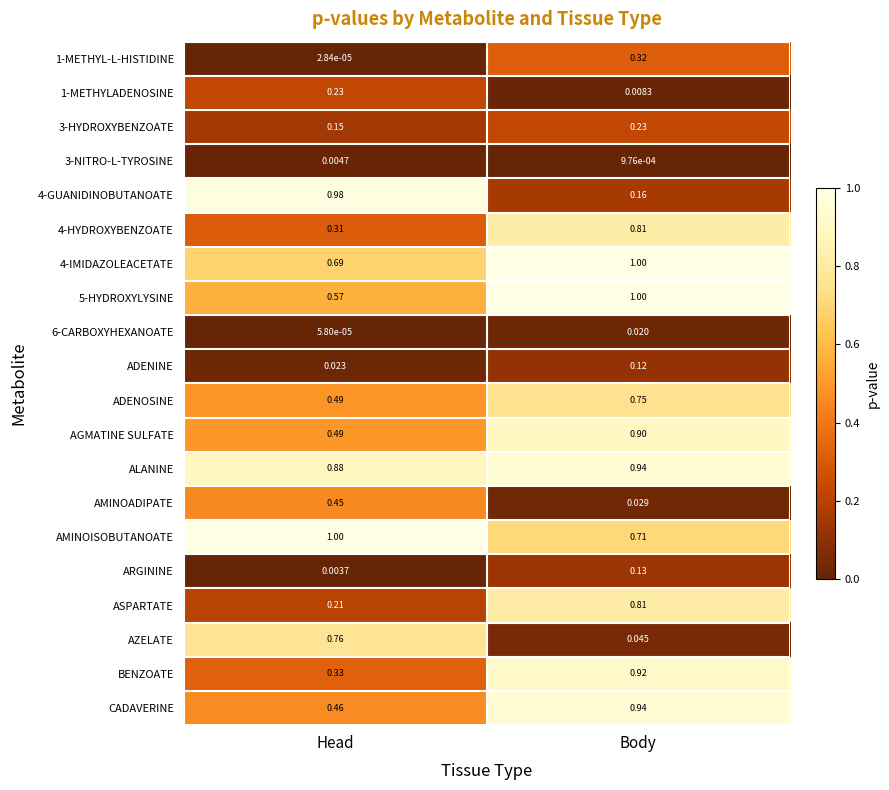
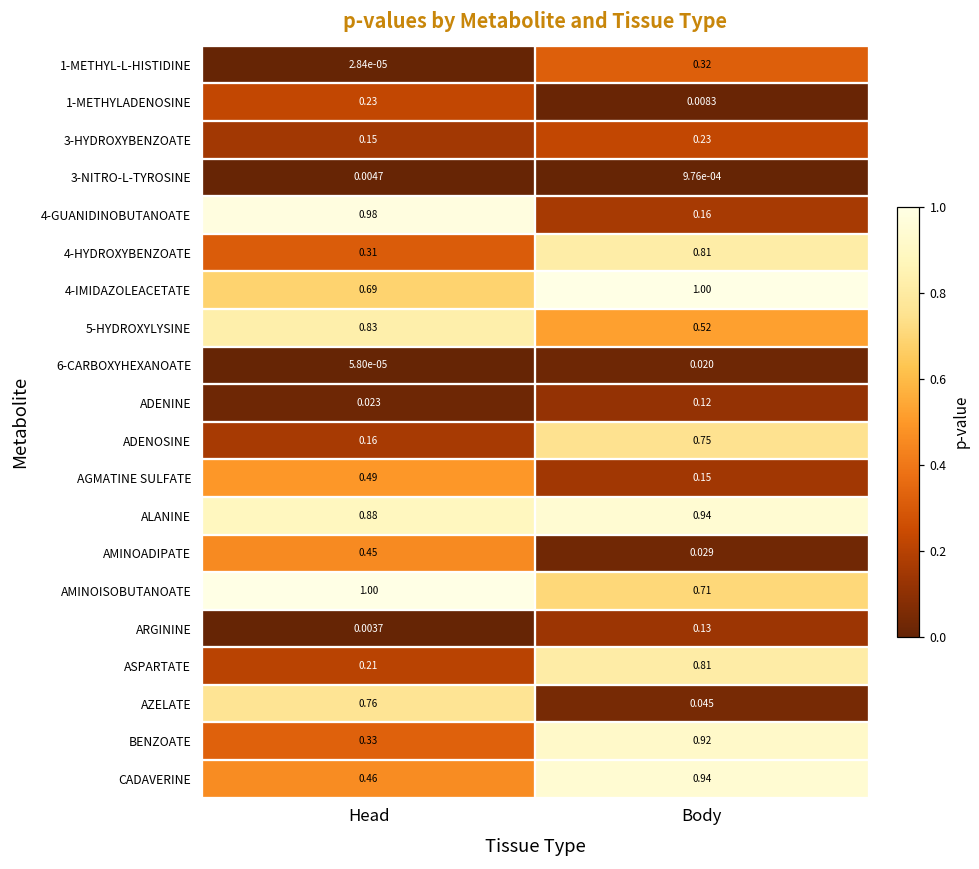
  {
    "1-METHYL-L-HISTIDINE": {
      "Head": "2.84e-05",
      "Body": "0.32"
    },
    "1-METHYLADENOSINE": {
      "Head": "0.23",
      "Body": "0.0083"
    },
    "3-HYDROXYBENZOATE": {
      "Head": "0.15",
      "Body": "0.23"
    },
    "3-NITRO-L-TYROSINE": {
      "Head": "0.0047",
      "Body": "9.76e-04"
    },
    "4-GUANIDINOBUTANOATE": {
      "Head": "0.98",
      "Body": "0.16"
    },
    "4-HYDROXYBENZOATE": {
      "Head": "0.31",
      "Body": "0.81"
    },
    "4-IMIDAZOLEACETATE": {
      "Head": "0.69",
      "Body": "1.00"
    },
    "5-HYDROXYLYSINE": {
-     "Head": "0.57",
-     "Body": "1.00"
+     "Head": "0.83",
+     "Body": "0.52"
    },
    "6-CARBOXYHEXANOATE": {
      "Head": "5.80e-05",
      "Body": "0.020"
    },
    "ADENINE": {
      "Head": "0.023",
      "Body": "0.12"
    },
    "ADENOSINE": {
-     "Head": "0.49",
+     "Head": "0.16",
      "Body": "0.75"
    },
    "AGMATINE SULFATE": {
      "Head": "0.49",
-     "Body": "0.90"
+     "Body": "0.15"
    },
    "ALANINE": {
      "Head": "0.88",
      "Body": "0.94"
    },
    "AMINOADIPATE": {
      "Head": "0.45",
      "Body": "0.029"
    },
    "AMINOISOBUTANOATE": {
      "Head": "1.00",
      "Body": "0.71"
    },
    "ARGININE": {
      "Head": "0.0037",
      "Body": "0.13"
    },
    "ASPARTATE": {
      "Head": "0.21",
      "Body": "0.81"
    },
    "AZELATE": {
      "Head": "0.76",
      "Body": "0.045"
    },
    "BENZOATE": {
      "Head": "0.33",
      "Body": "0.92"
    },
    "CADAVERINE": {
      "Head": "0.46",
      "Body": "0.94"
    }
  }
